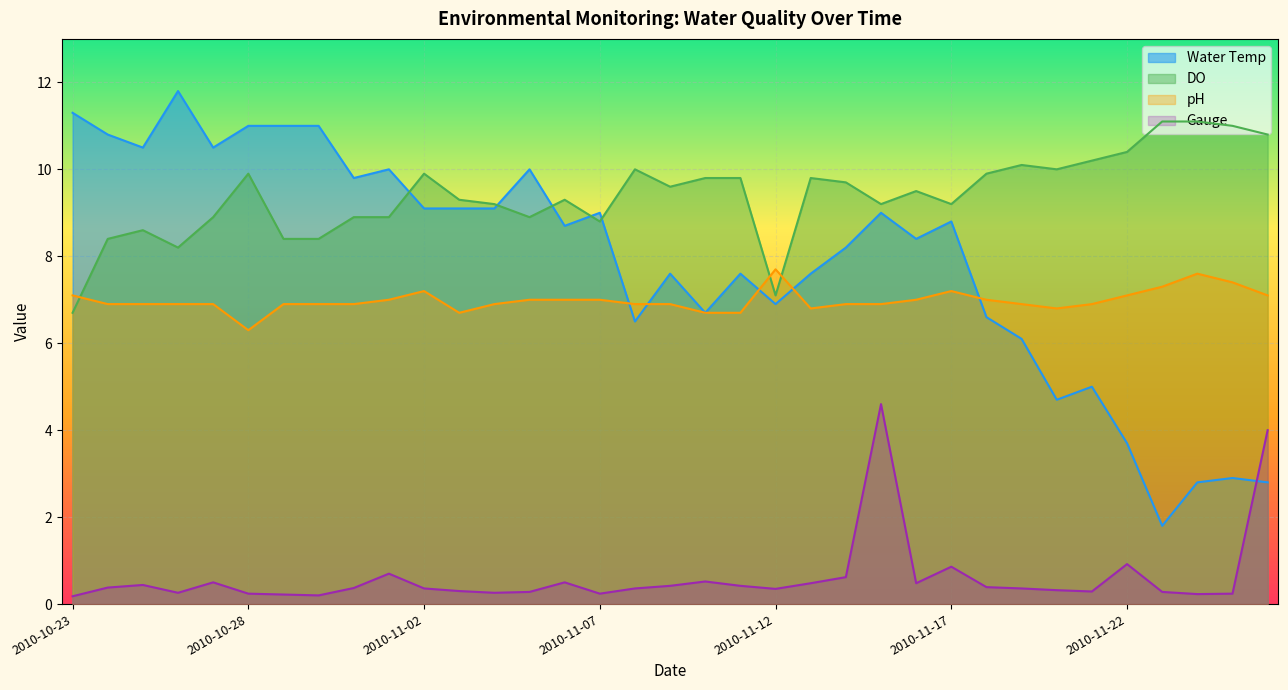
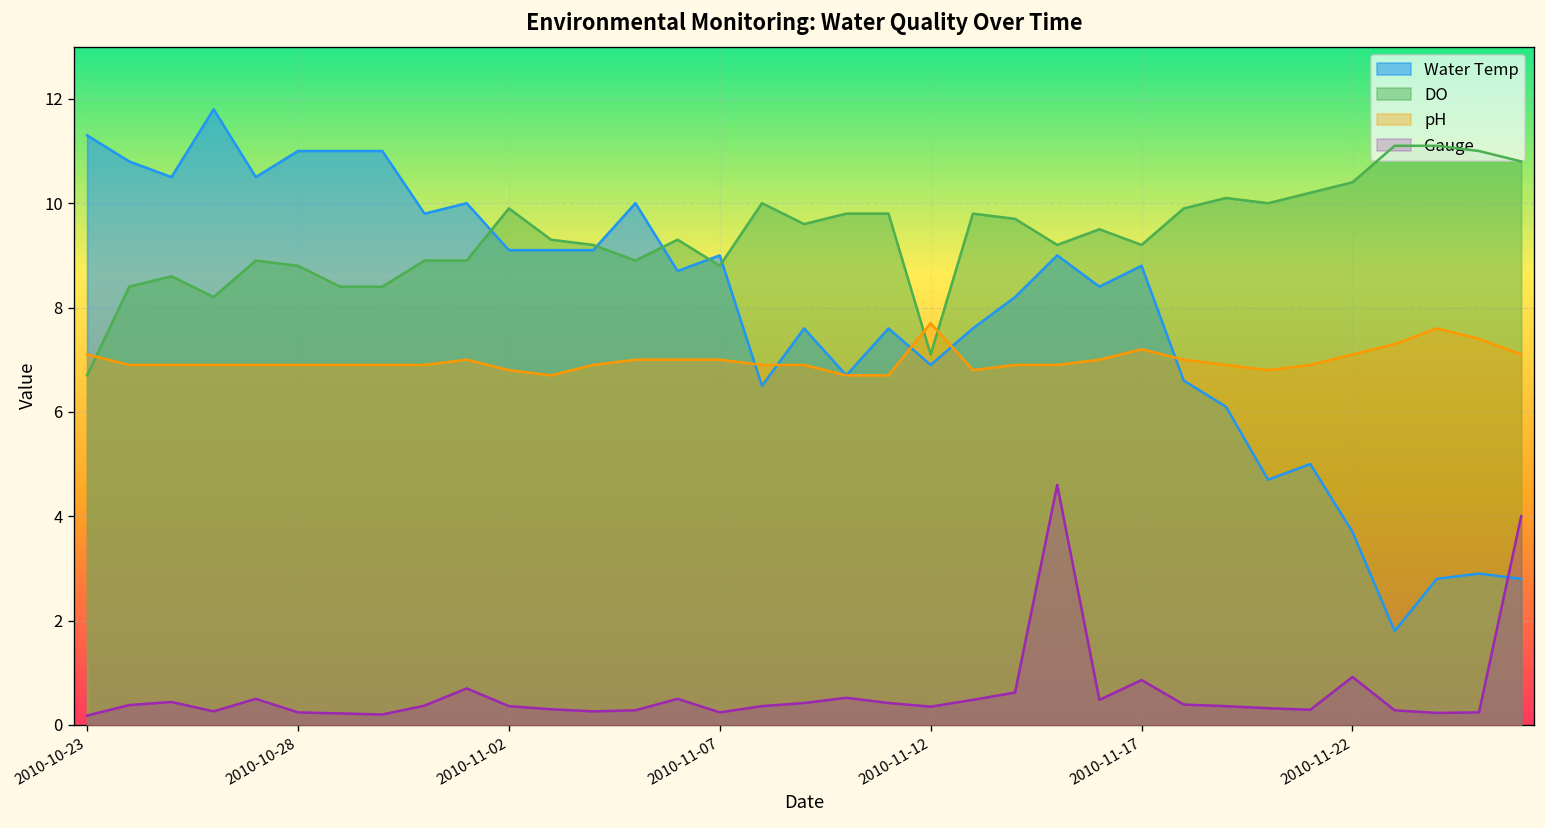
  {
    "Water Temp": {
      "2010-10-23": 11.3,
      "2010-10-28": 11.0,
      "2010-11-02": 9.1,
      "2010-11-07": 9.0,
      "2010-11-12": 6.9,
      "2010-11-17": 8.8,
      "2010-11-22": 3.7
    },
    "DO": {
      "2010-10-23": 6.7,
-     "2010-10-28": 9.9,
+     "2010-10-28": 8.8,
      "2010-11-02": 9.9,
      "2010-11-07": 8.8,
      "2010-11-12": 7.1,
      "2010-11-17": 9.2,
      "2010-11-22": 10.4
    },
    "pH": {
      "2010-10-23": 7.1,
-     "2010-10-28": 6.3,
-     "2010-11-02": 7.2,
+     "2010-10-28": 6.9,
+     "2010-11-02": 6.8,
      "2010-11-07": 7.0,
      "2010-11-12": 7.7,
      "2010-11-17": 7.2,
      "2010-11-22": 7.1
    },
    "Gauge": {
      "2010-10-23": 0.2,
      "2010-10-28": 0.2,
      "2010-11-02": 0.4,
      "2010-11-07": 0.2,
      "2010-11-12": 0.4,
      "2010-11-17": 0.9,
      "2010-11-22": 0.9
    }
  }
